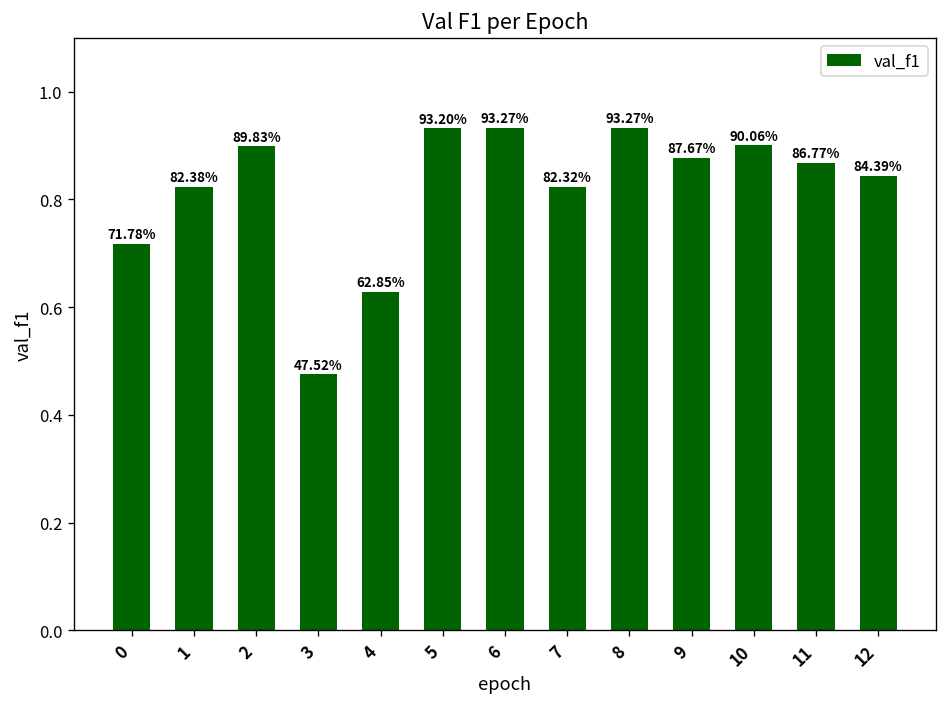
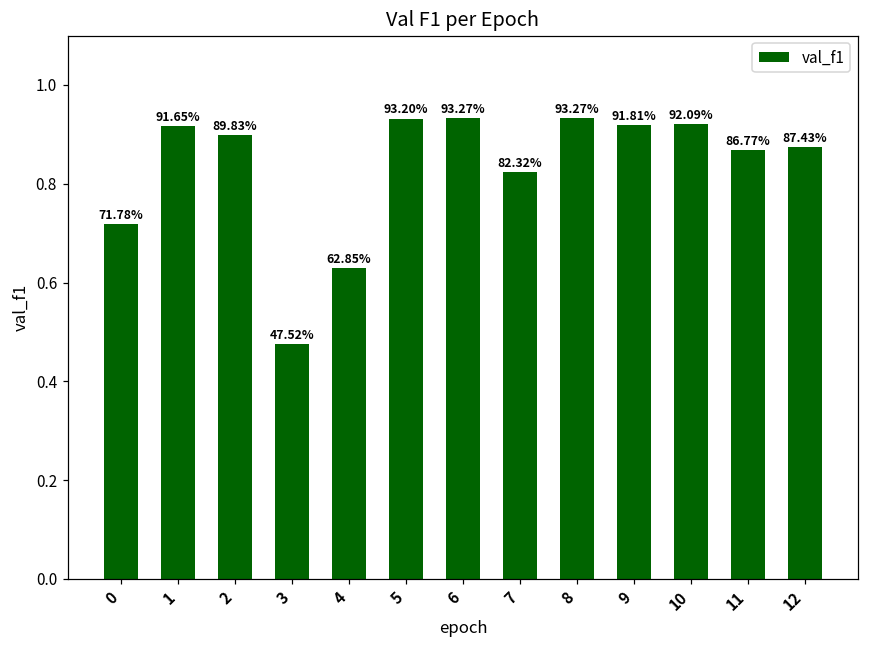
  {
    "0": "71.78%",
-   "1": "82.38%",
+   "1": "91.65%",
    "2": "89.83%",
    "3": "47.52%",
    "4": "62.85%",
    "5": "93.20%",
    "6": "93.27%",
    "7": "82.32%",
    "8": "93.27%",
-   "9": "87.67%",
-   "10": "90.06%",
+   "9": "91.81%",
+   "10": "92.09%",
    "11": "86.77%",
-   "12": "84.39%"
+   "12": "87.43%"
  }
